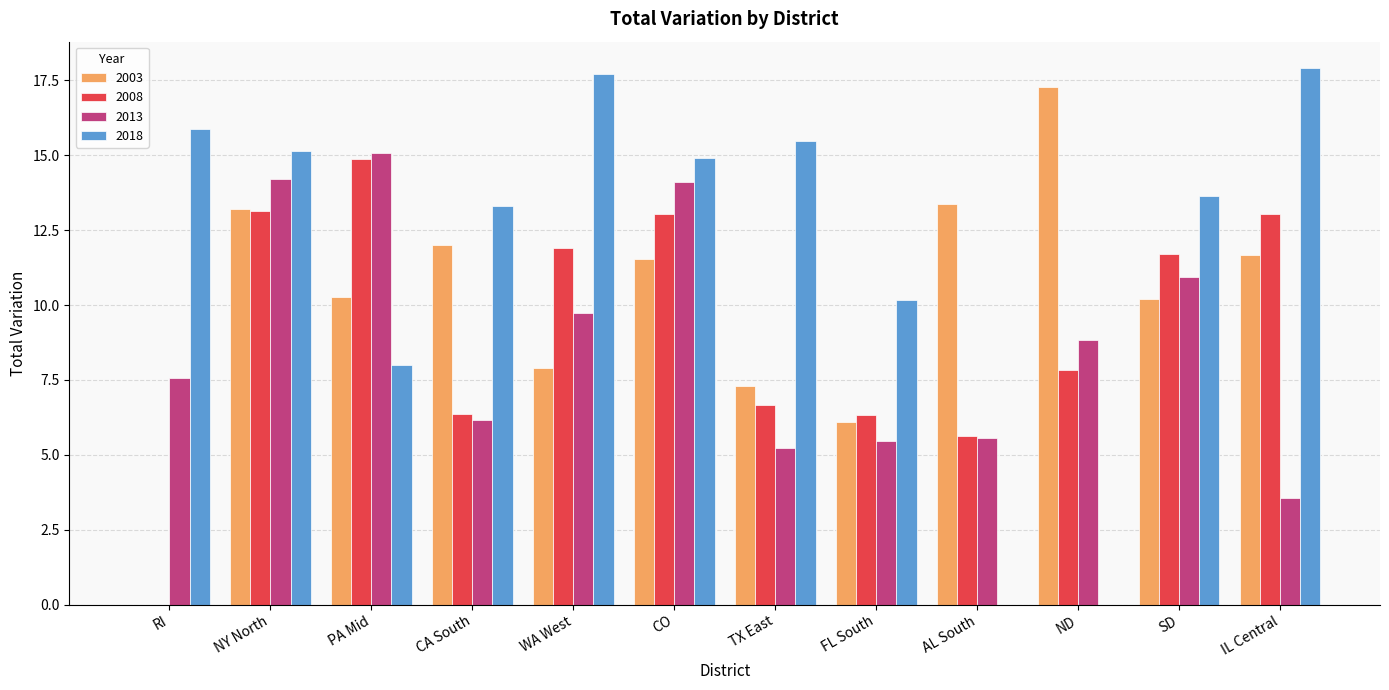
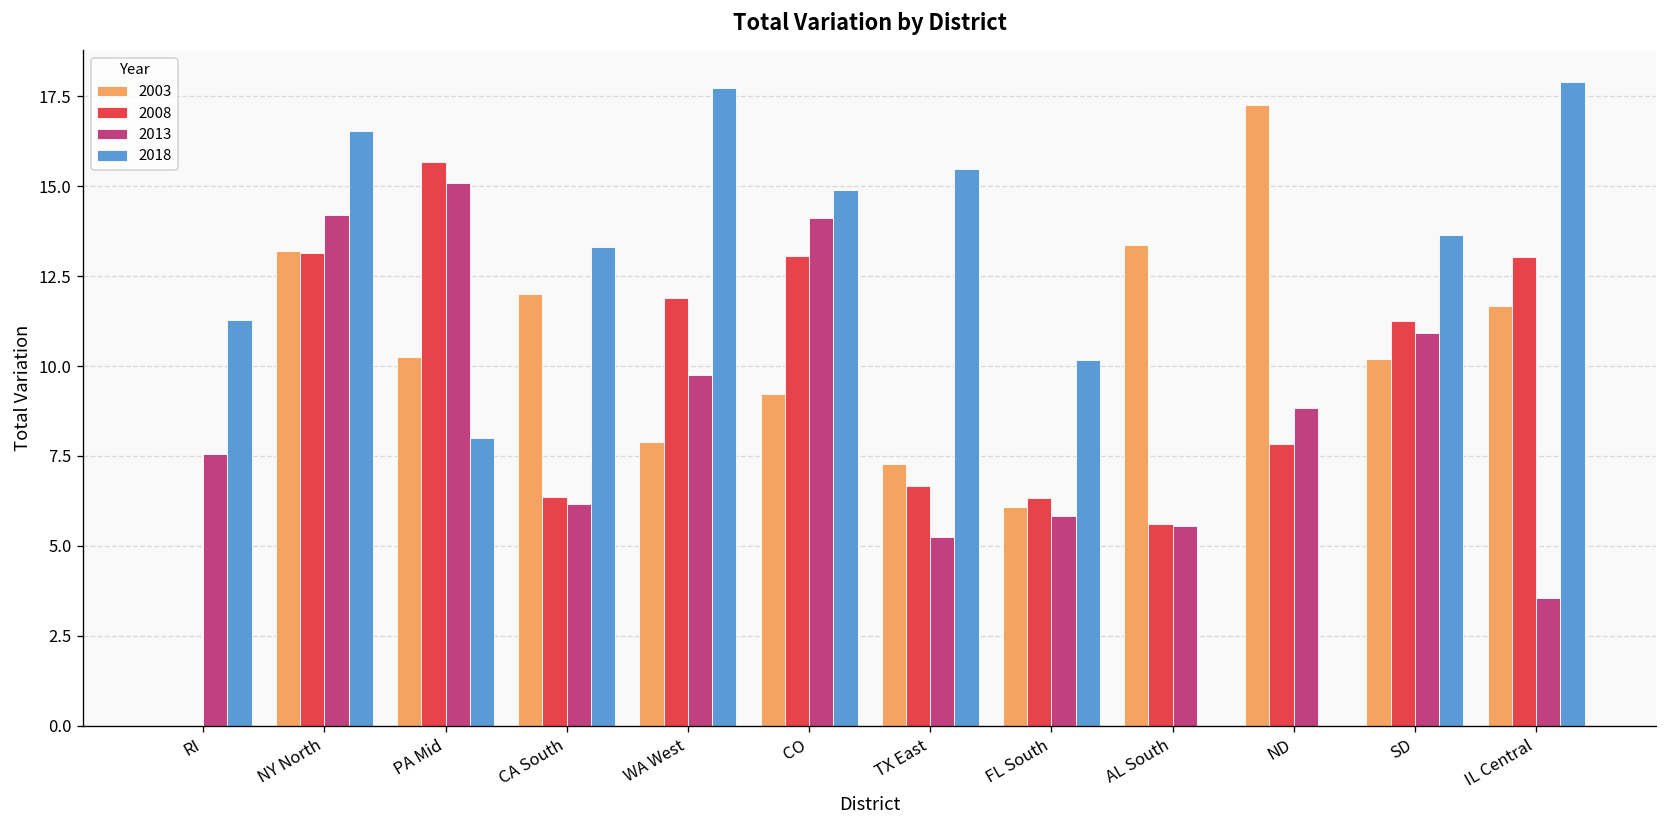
  {
    "2003": {
      "RI": 0.0,
      "NY North": 13.2,
      "PA Mid": 10.3,
      "CA South": 12.0,
      "WA West": 7.9,
-     "CO": 11.5,
+     "CO": 9.2,
      "TX East": 7.3,
      "FL South": 6.1,
      "AL South": 13.4,
      "ND": 17.3,
      "SD": 10.2,
      "IL Central": 11.7
    },
    "2008": {
      "RI": 0.0,
      "NY North": 13.1,
-     "PA Mid": 14.9,
+     "PA Mid": 15.7,
      "CA South": 6.4,
      "WA West": 11.9,
      "CO": 13.1,
      "TX East": 6.7,
      "FL South": 6.3,
      "AL South": 5.6,
      "ND": 7.8,
-     "SD": 11.7,
+     "SD": 11.3,
      "IL Central": 13.0
    },
    "2013": {
      "RI": 7.6,
      "NY North": 14.2,
      "PA Mid": 15.1,
      "CA South": 6.2,
      "WA West": 9.7,
      "CO": 14.1,
      "TX East": 5.2,
-     "FL South": 5.4,
+     "FL South": 5.8,
      "AL South": 5.6,
      "ND": 8.8,
      "SD": 10.9,
      "IL Central": 3.6
    },
    "2018": {
-     "RI": 15.9,
-     "NY North": 15.1,
+     "RI": 11.3,
+     "NY North": 16.5,
      "PA Mid": 8.0,
      "CA South": 13.3,
      "WA West": 17.7,
      "CO": 14.9,
      "TX East": 15.5,
      "FL South": 10.2,
      "AL South": 0.0,
      "ND": 0.0,
      "SD": 13.7,
      "IL Central": 17.9
    }
  }
